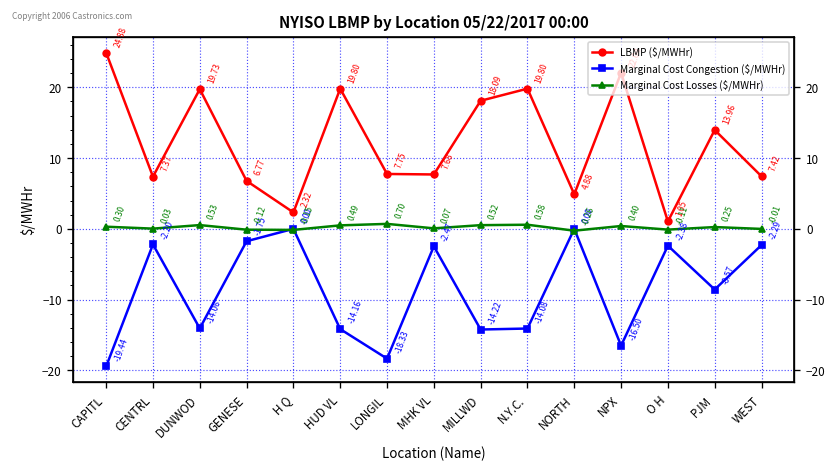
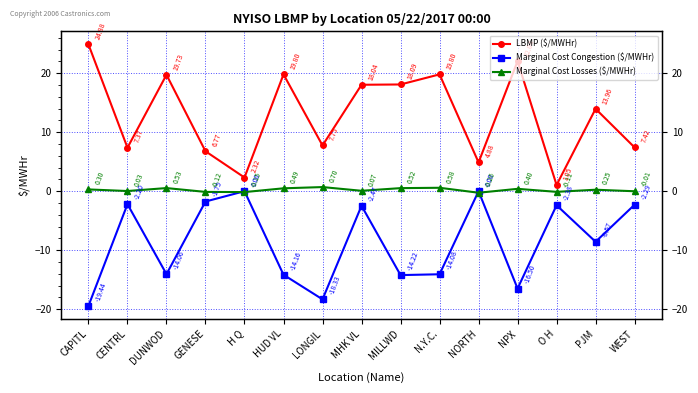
  {
    "LBMP ($/MWHr)": {
      "CAPITL": 24.88,
      "CENTRL": 7.37,
      "DUNWOD": 19.73,
      "GENESE": 6.77,
      "HUD VL": 19.80,
      "LONGIL": 7.75,
-     "MHK VL": 7.68,
+     "MHK VL": 18.04,
      "MILLWD": 18.09,
      "N.Y.C.": 19.80,
      "NORTH": 4.88,
      "PJM": 13.96,
      "WEST": 7.42
    },
    "Marginal Cost Congestion ($/MWHr)": {
      "CAPITL": -19.44,
      "DUNWOD": -14.06,
      "HUD VL": -14.16,
      "LONGIL": -18.33,
      "MHK VL": -2.47,
      "MILLWD": -14.22,
      "N.Y.C.": -14.08,
      "NPX": -16.50,
      "PJM": -8.57
    },
    "Marginal Cost Losses ($/MWHr)": {
      "CAPITL": 0.30,
      "DUNWOD": 0.53,
      "HUD VL": 0.49,
      "LONGIL": 0.70,
      "MILLWD": 0.52,
      "N.Y.C.": 0.58,
      "NPX": 0.40,
      "PJM": 0.25
    }
  }
